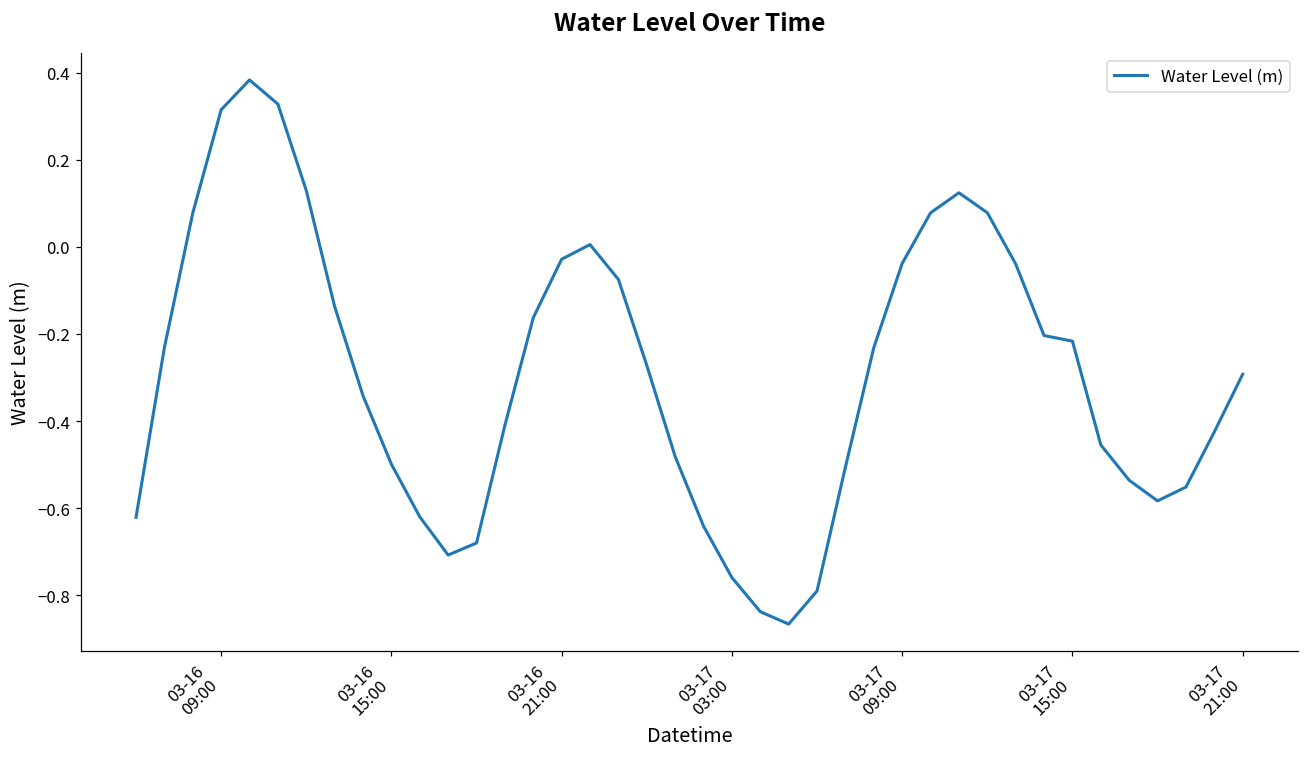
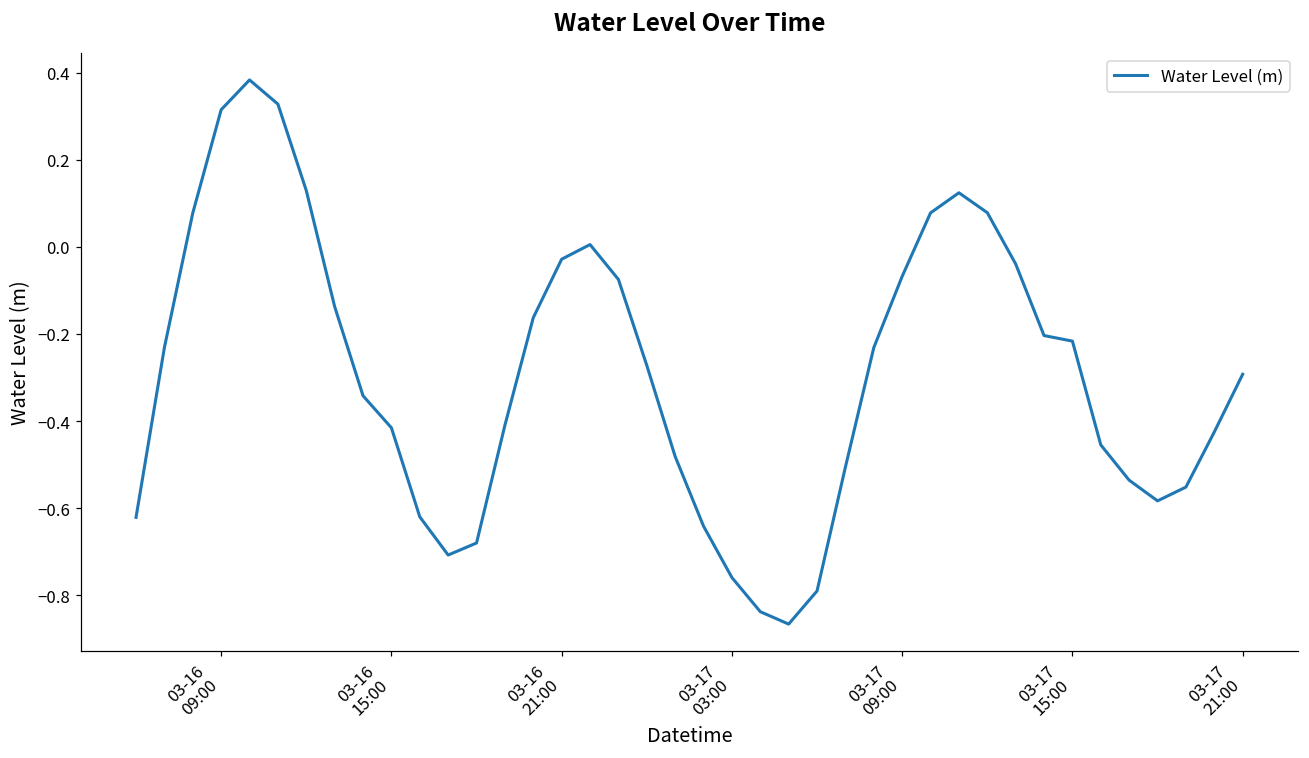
  {
    "03-16 09:00": 0.32,
-   "03-16 15:00": -0.50,
+   "03-16 15:00": -0.42,
    "03-16 21:00": -0.03,
    "03-17 03:00": -0.76,
-   "03-17 09:00": -0.04,
+   "03-17 09:00": -0.07,
    "03-17 15:00": -0.22,
    "03-17 21:00": -0.29
  }
